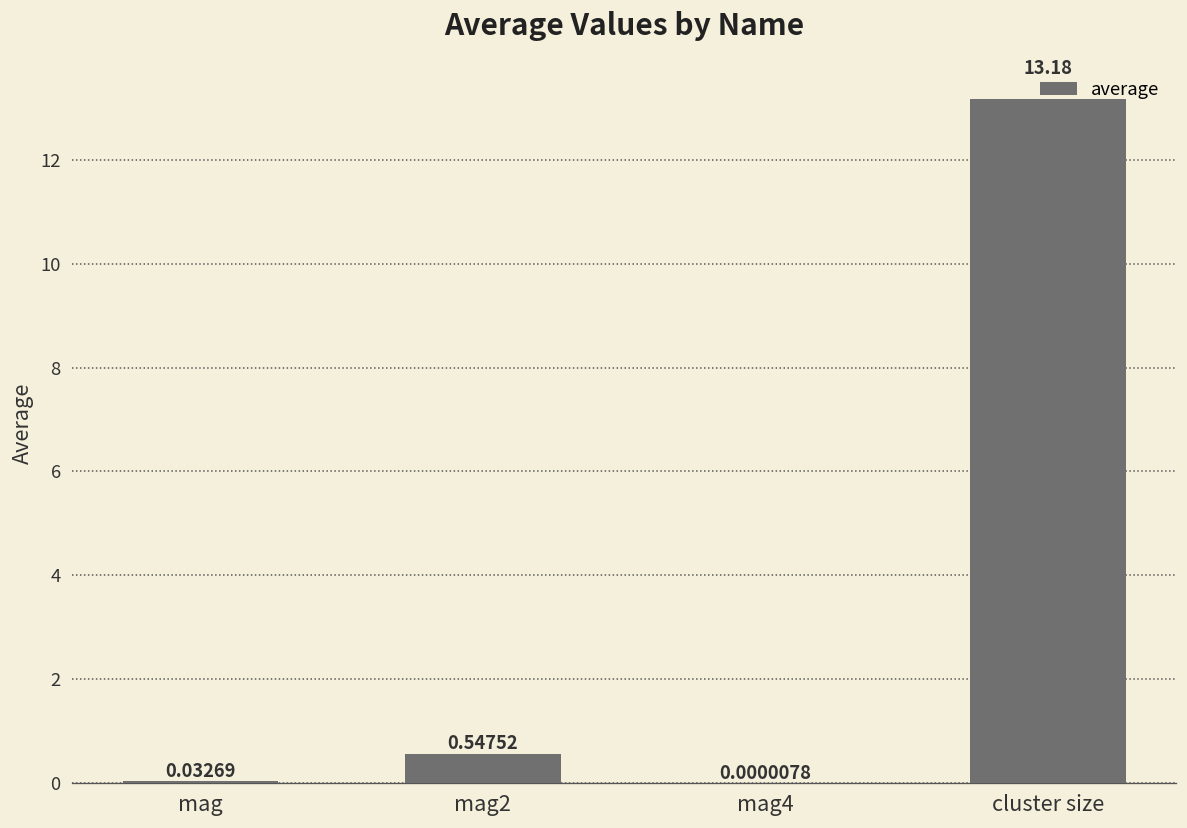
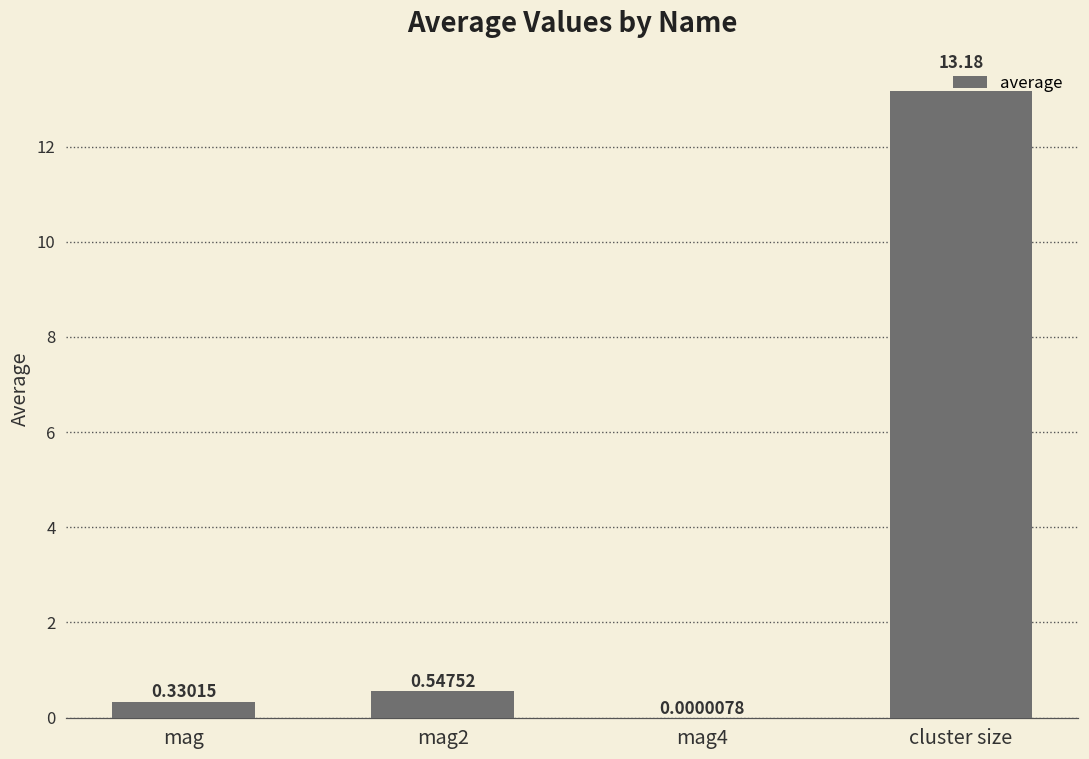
  {
-   "mag": 0.03269,
+   "mag": 0.33015,
    "mag2": 0.54752,
    "mag4": 0.0000078,
    "cluster size": 13.18
  }
